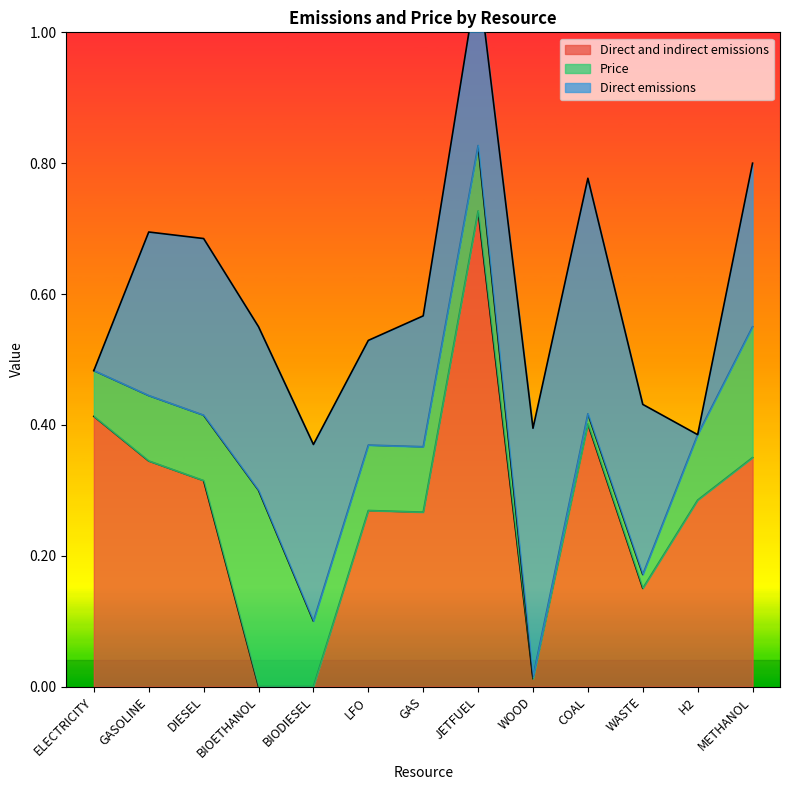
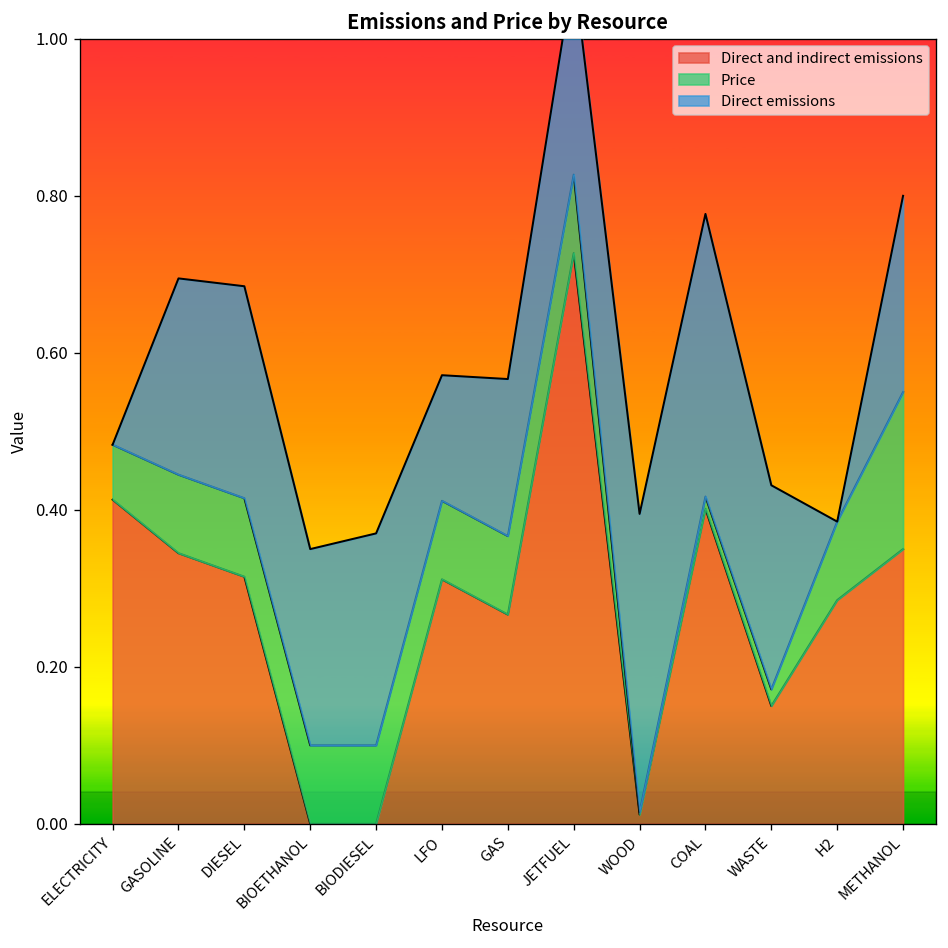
  {
    "Direct and indirect emissions": {
      "ELECTRICITY": 0.41,
      "GASOLINE": 0.34,
      "DIESEL": 0.31,
      "BIOETHANOL": 0.00,
      "BIODIESEL": 0.00,
-     "LFO": 0.27,
+     "LFO": 0.31,
      "GAS": 0.27,
      "JETFUEL": 0.73,
      "COAL": 0.40,
      "WASTE": 0.15,
      "H2": 0.29,
      "METHANOL": 0.35
    },
    "Price": {
      "GASOLINE": 0.1,
      "DIESEL": 0.1,
-     "BIOETHANOL": 0.3,
+     "BIOETHANOL": 0.1,
      "BIODIESEL": 0.1,
      "LFO": 0.1,
      "GAS": 0.1,
      "JETFUEL": 0.1,
      "COAL": 0.02,
      "WASTE": 0.02,
      "METHANOL": 0.2
    },
    "Direct emissions": {
      "GASOLINE": 0.25,
      "DIESEL": 0.27,
      "BIOETHANOL": 0.25,
      "BIODIESEL": 0.27,
      "LFO": 0.16,
      "GAS": 0.20,
      "WOOD": 0.38,
      "COAL": 0.36,
      "WASTE": 0.26,
      "METHANOL": 0.25
    }
  }
